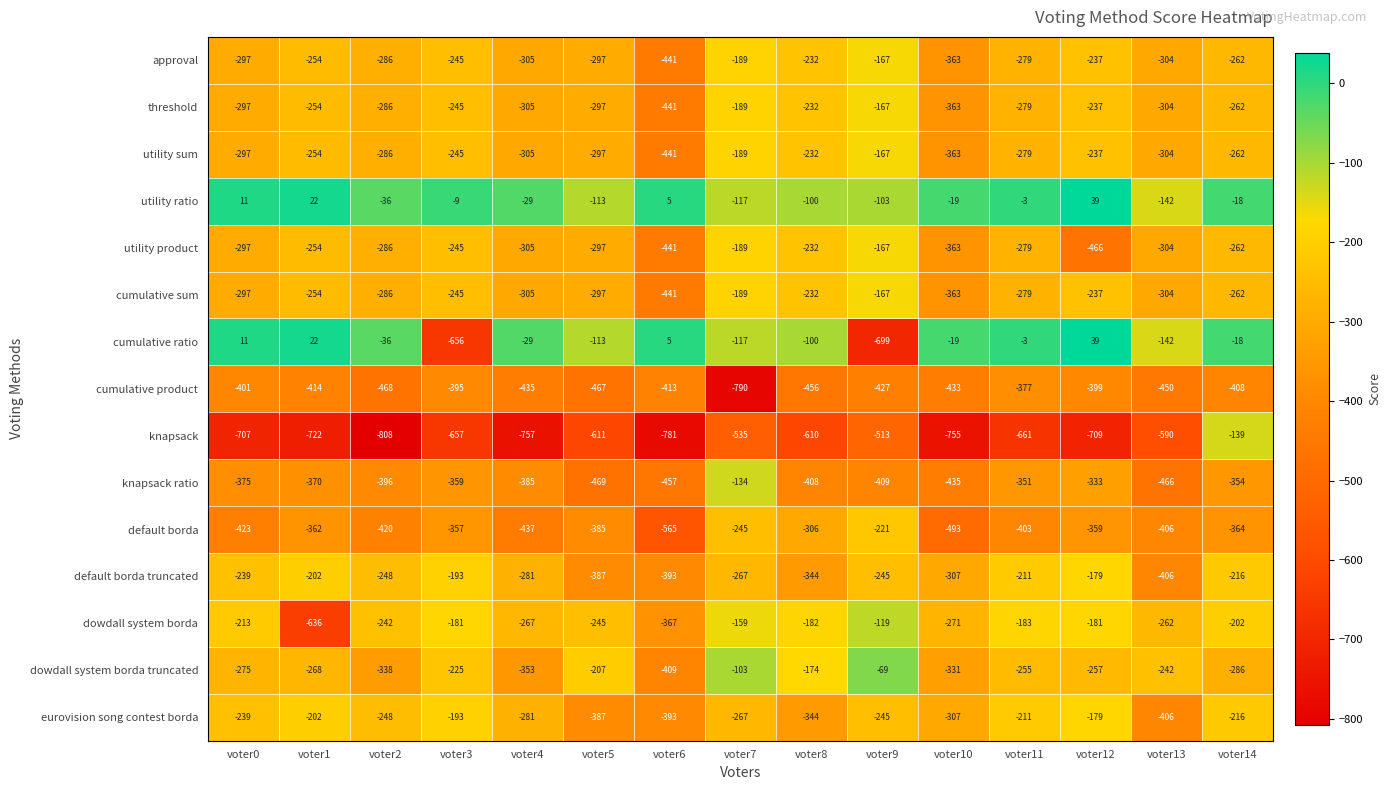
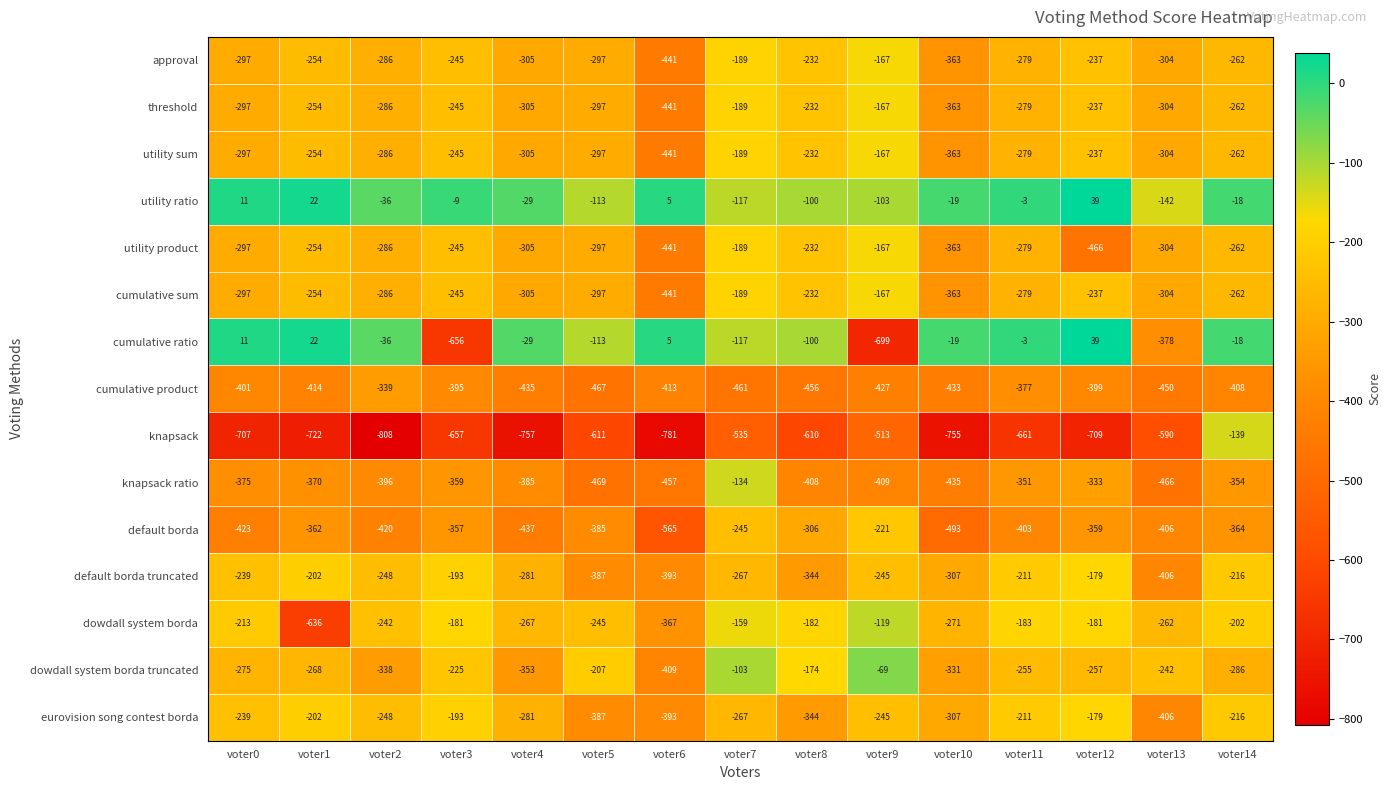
  {
    "cumulative ratio": {
      "voter0": 11,
      "voter1": 22,
      "voter2": -36,
      "voter3": -656,
      "voter4": -29,
      "voter5": -113,
      "voter6": 5,
      "voter7": -117,
      "voter8": -100,
      "voter9": -699,
      "voter10": -19,
      "voter11": -3,
      "voter12": 39,
-     "voter13": -142,
+     "voter13": -378,
      "voter14": -18
    },
    "cumulative product": {
      "voter0": -401,
      "voter1": -414,
-     "voter2": -468,
+     "voter2": -339,
      "voter3": -395,
      "voter4": -435,
      "voter5": -467,
      "voter6": -413,
-     "voter7": -790,
+     "voter7": -461,
      "voter8": -456,
      "voter9": -427,
      "voter10": -433,
      "voter11": -377,
      "voter12": -399,
      "voter13": -450,
      "voter14": -408
    }
  }
